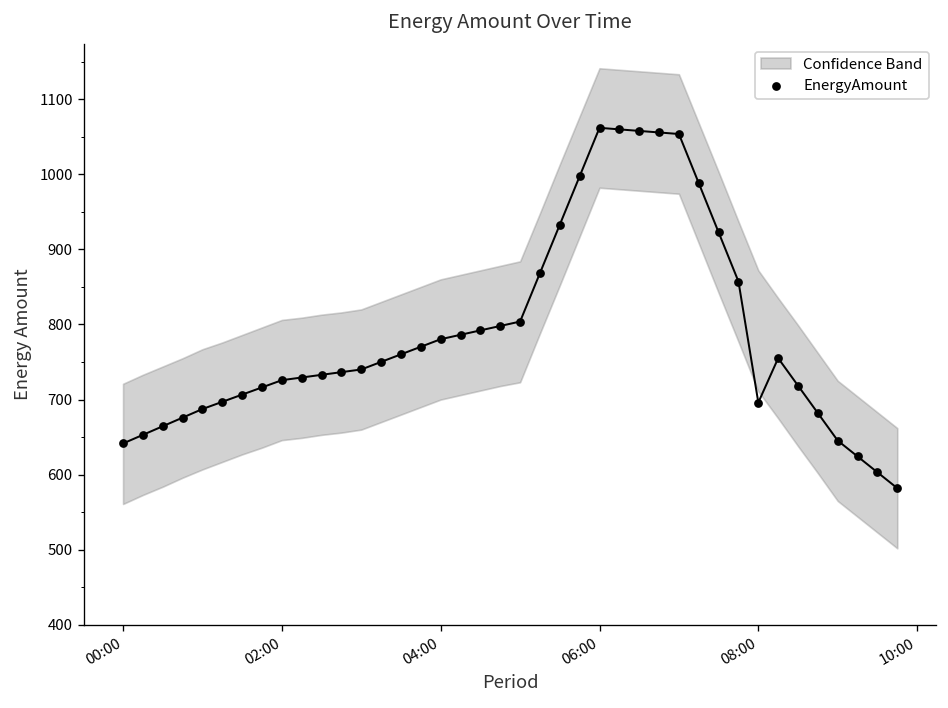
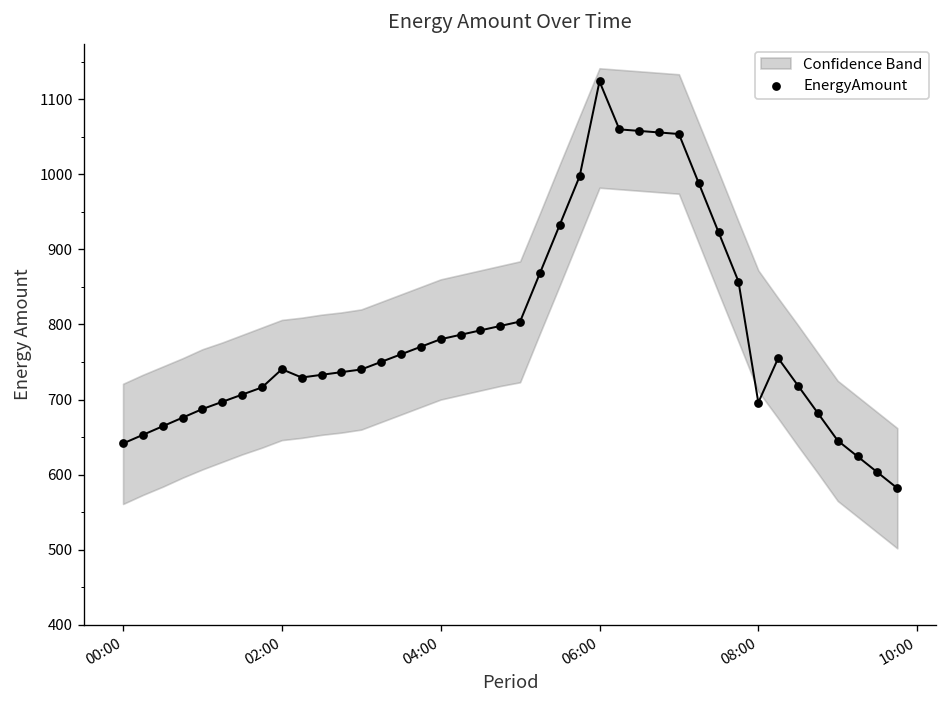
  {
    "EnergyAmount": {
      "00:00": 640,
-     "02:00": 730,
+     "02:00": 740,
      "04:00": 780,
-     "06:00": 1060,
+     "06:00": 1120,
      "08:00": 700
    }
  }
